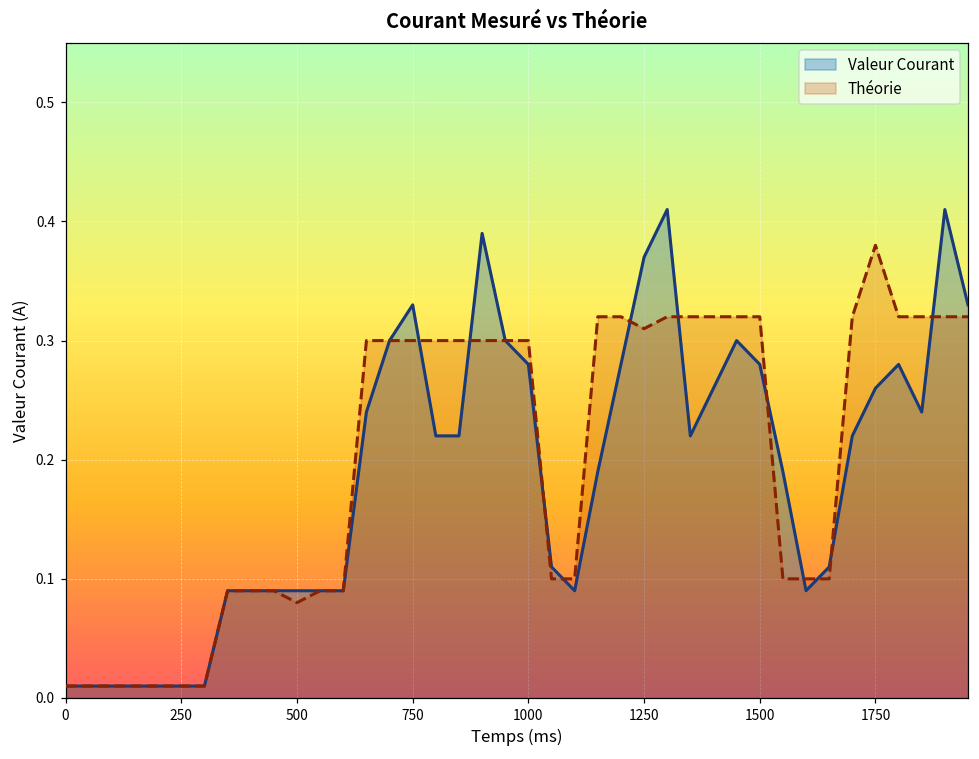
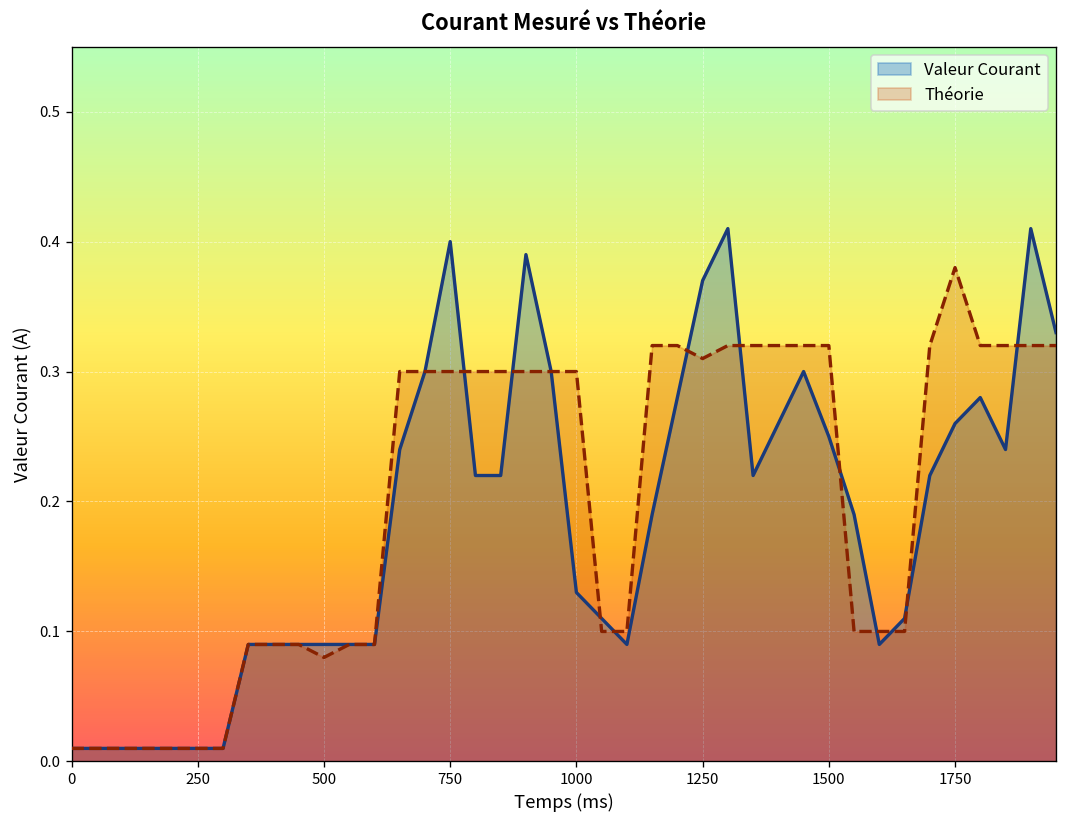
  {
    "Valeur Courant": {
      "500": 0.09,
-     "750": 0.33,
-     "1000": 0.28,
+     "750": 0.40,
+     "1000": 0.13,
      "1250": 0.37,
-     "1500": 0.28,
+     "1500": 0.25,
      "1750": 0.26
    },
    "Théorie": {
      "500": 0.08,
      "750": 0.30,
      "1000": 0.30,
      "1250": 0.31,
      "1500": 0.32,
      "1750": 0.38
    }
  }
